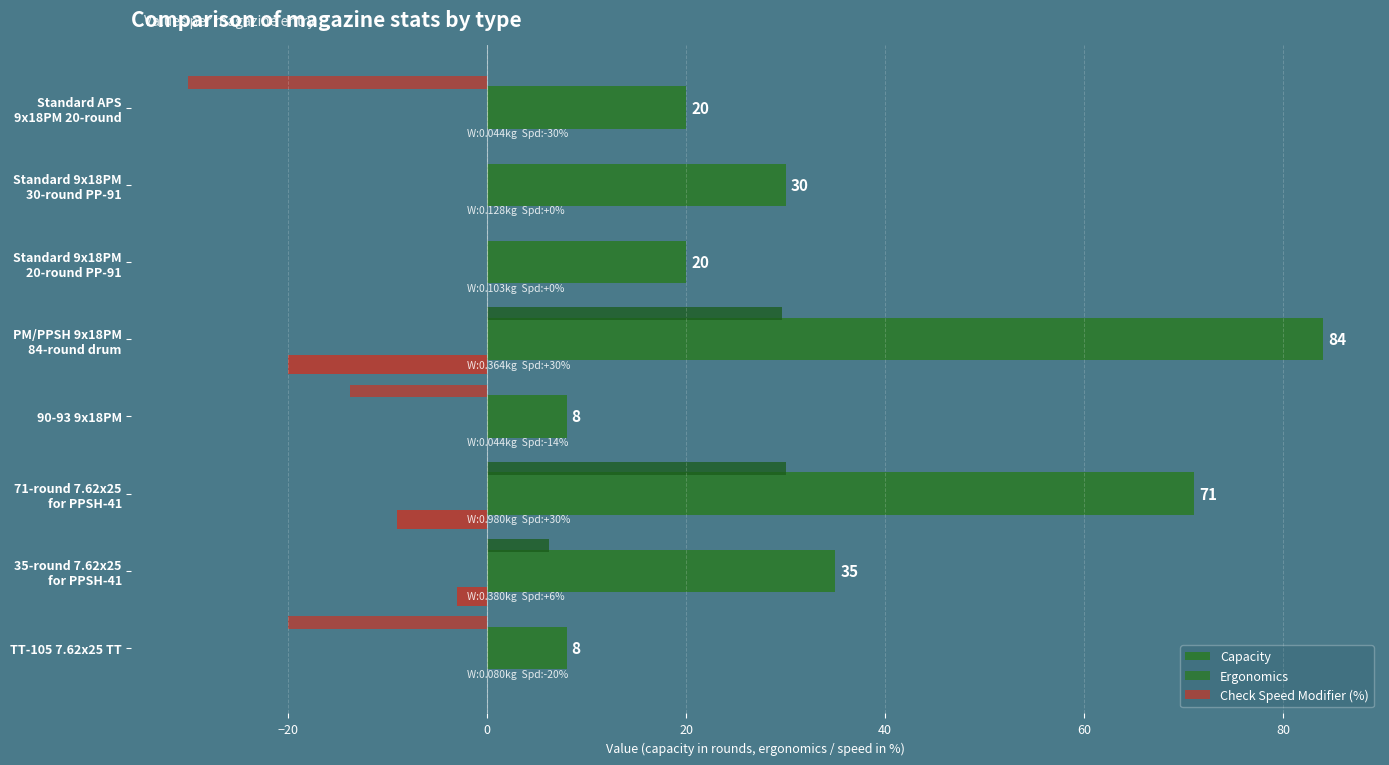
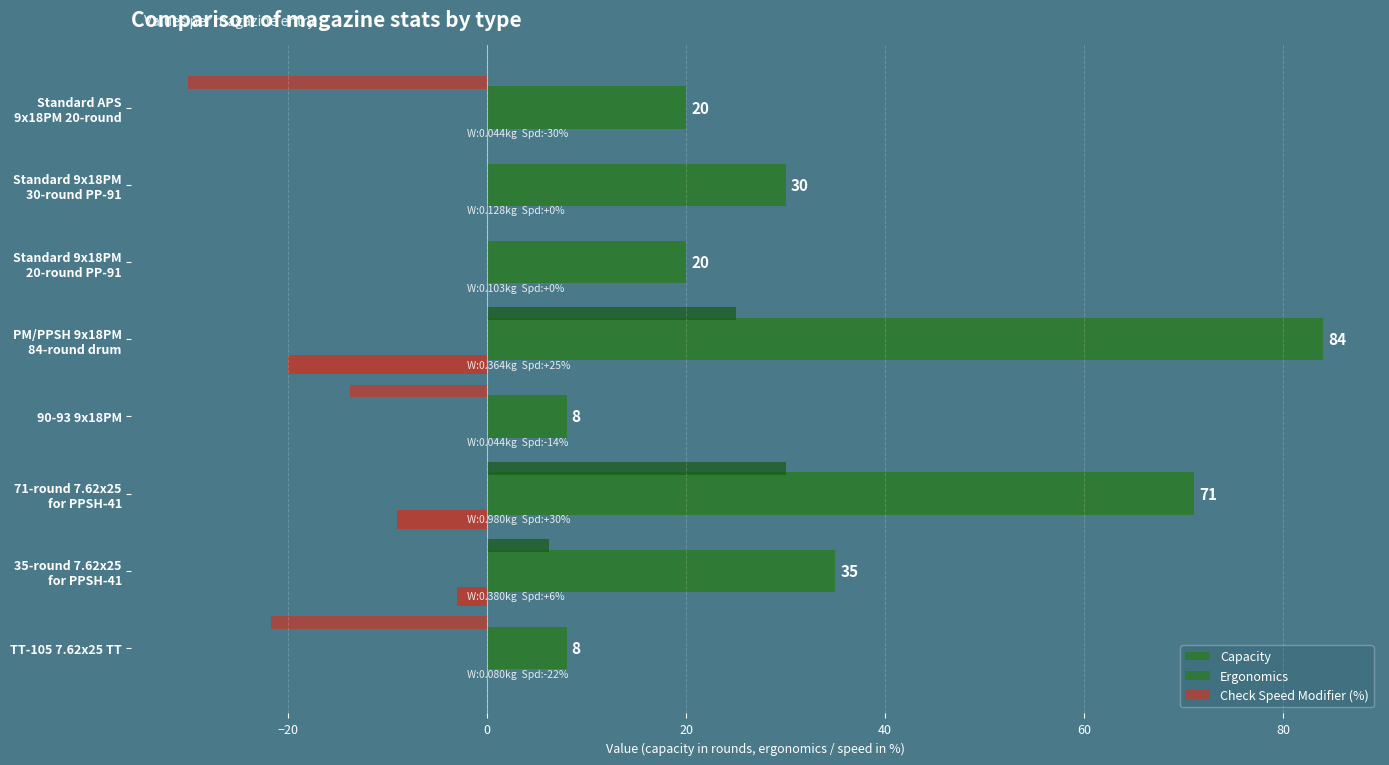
  {
    "Check Speed Modifier (%)": {
-     "PM/PPSH 9x18PM 84-round drum": "+30%",
-     "TT-105 7.62x25 TT": "-20%"
+     "PM/PPSH 9x18PM 84-round drum": "+25%",
+     "TT-105 7.62x25 TT": "-22%"
    }
  }
